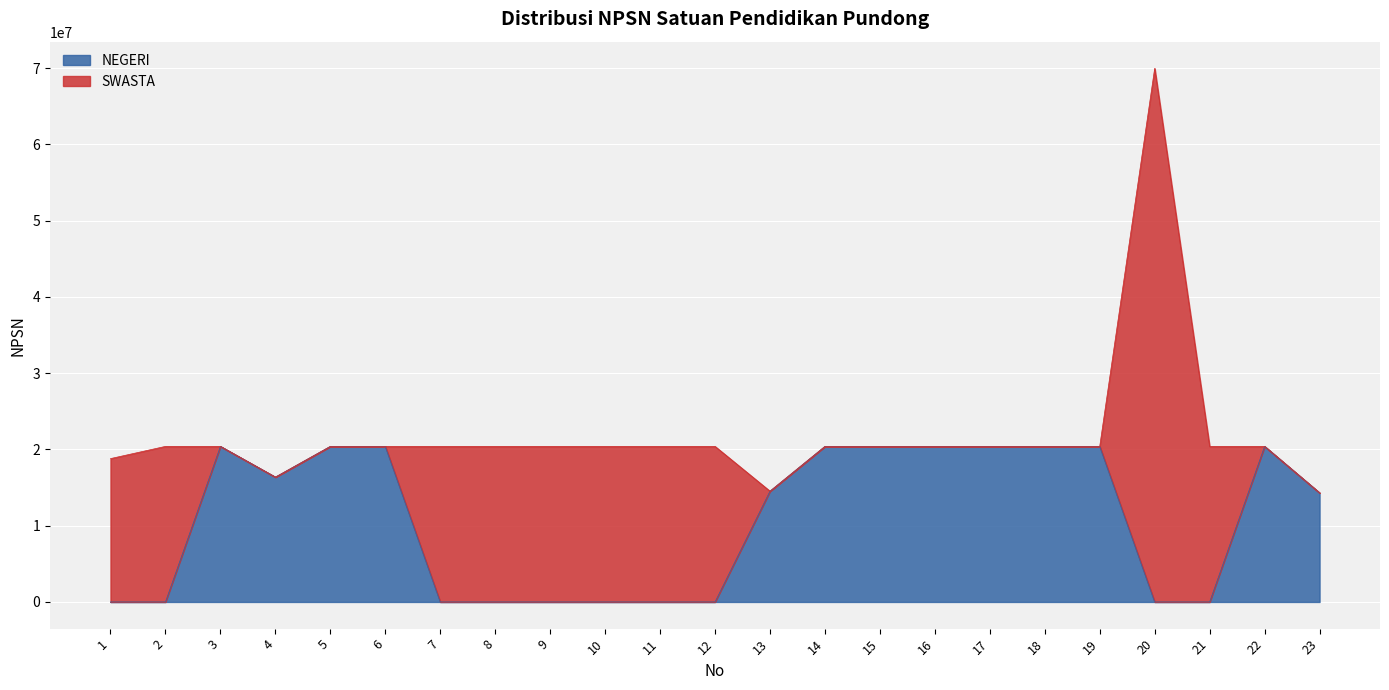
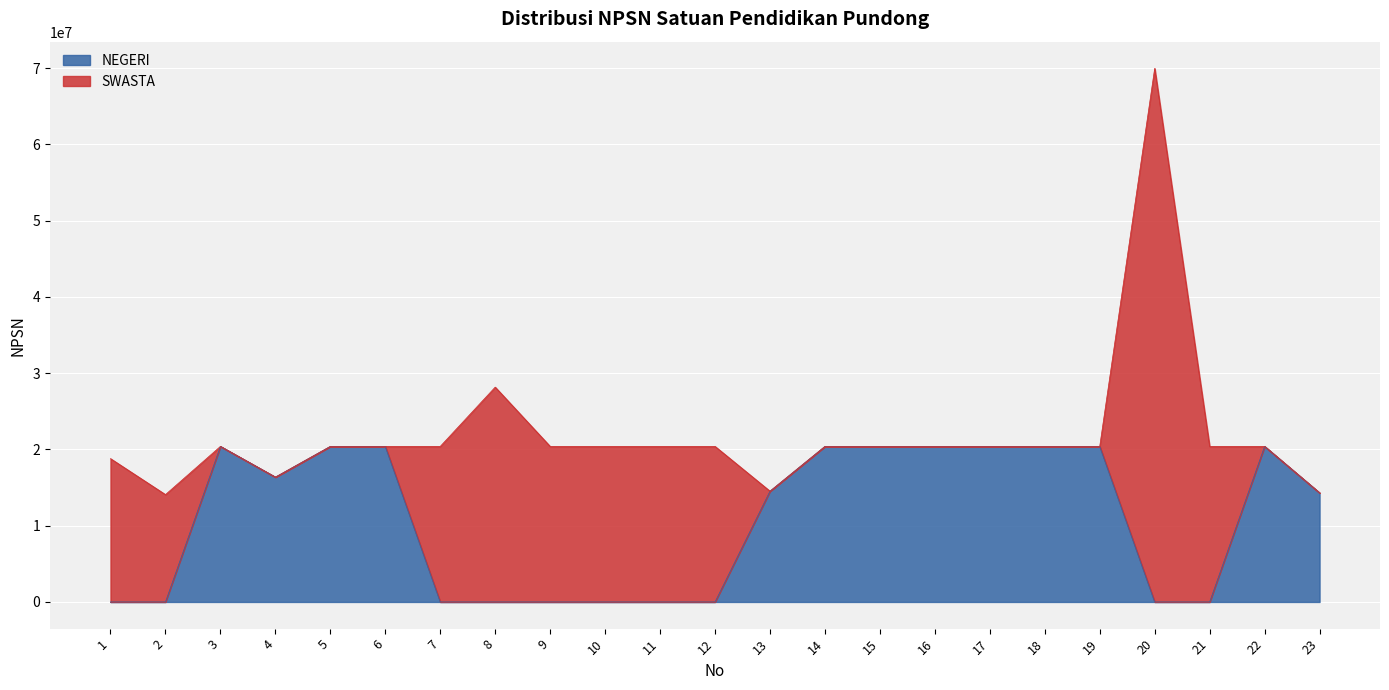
  {
    "NEGERI": {
      "1": 0,
      "2": 0,
      "7": 0,
      "8": 0,
      "9": 0,
      "10": 0,
      "11": 0,
      "12": 0,
      "20": 0,
      "21": 0
    },
    "SWASTA": {
      "1": 19000000,
-     "2": 20000000,
+     "2": 14000000,
      "7": 20000000,
-     "8": 20000000,
+     "8": 28000000,
      "9": 20000000,
      "10": 20000000,
      "11": 20000000,
      "12": 20000000,
      "20": 70000000,
      "21": 20000000
    }
  }
